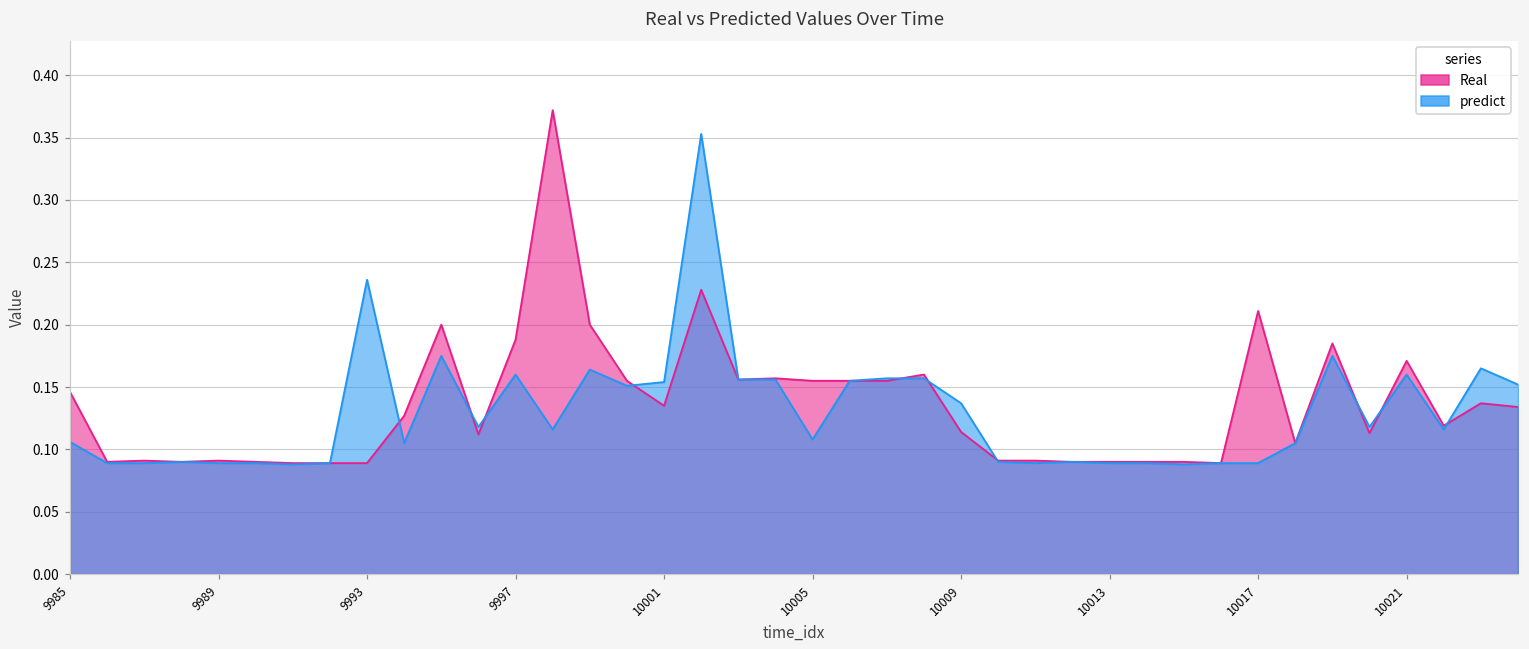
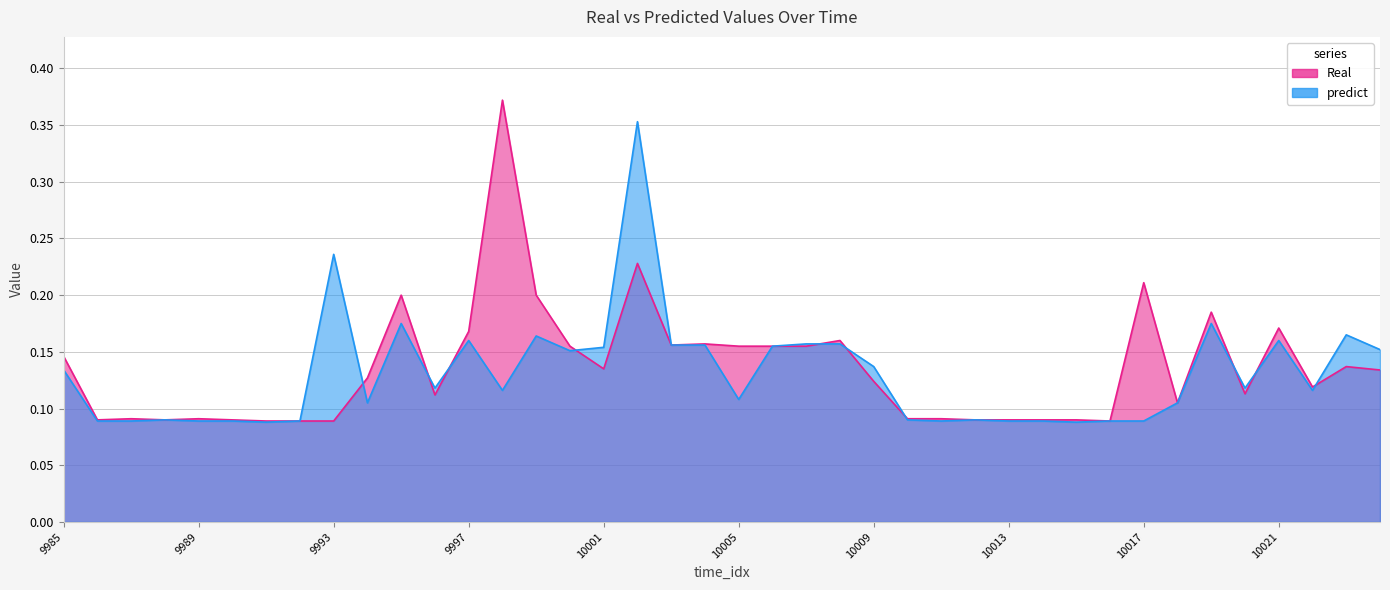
  {
    "Real": {
      "9985": 0.146,
      "9993": 0.089,
-     "9997": 0.188,
+     "9997": 0.168,
      "10001": 0.135,
      "10005": 0.155,
-     "10009": 0.114,
+     "10009": 0.124,
      "10017": 0.211,
      "10021": 0.171
    },
    "predict": {
-     "9985": 0.106,
+     "9985": 0.134,
      "9993": 0.236,
      "9997": 0.160,
      "10001": 0.154,
      "10005": 0.108,
      "10009": 0.137,
      "10017": 0.089,
      "10021": 0.160
    }
  }
